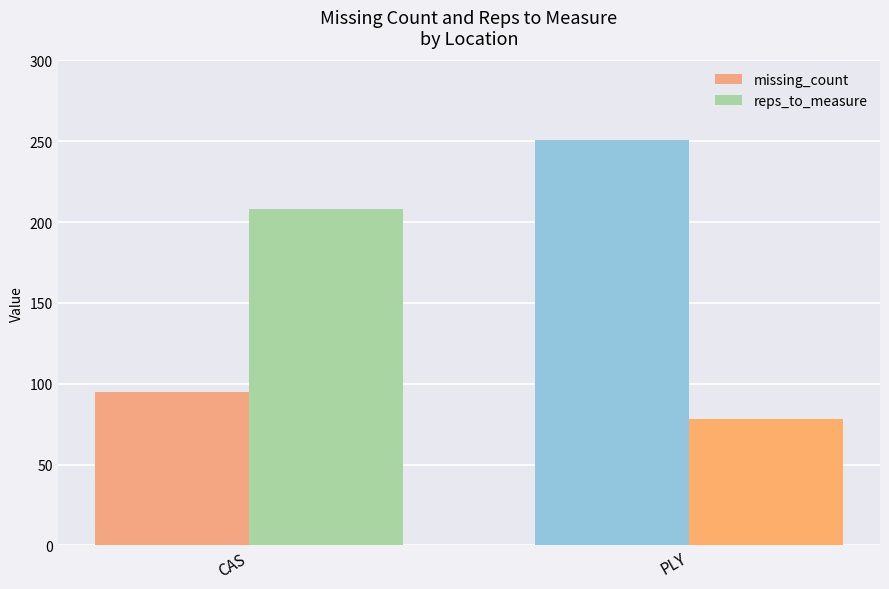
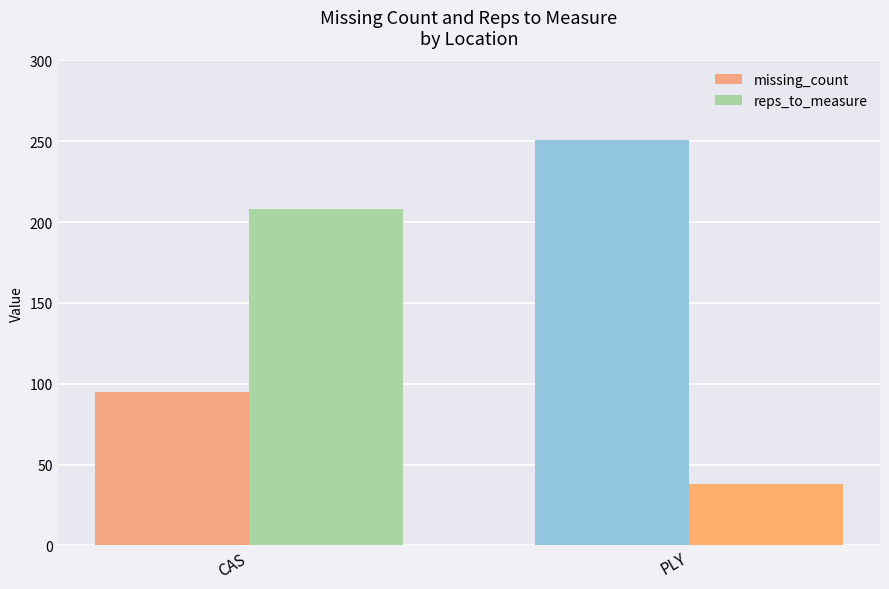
  {
    "missing_count": {
      "CAS": 95,
      "PLY": 251
    },
    "reps_to_measure": {
      "CAS": 208,
-     "PLY": 78
+     "PLY": 38
    }
  }
